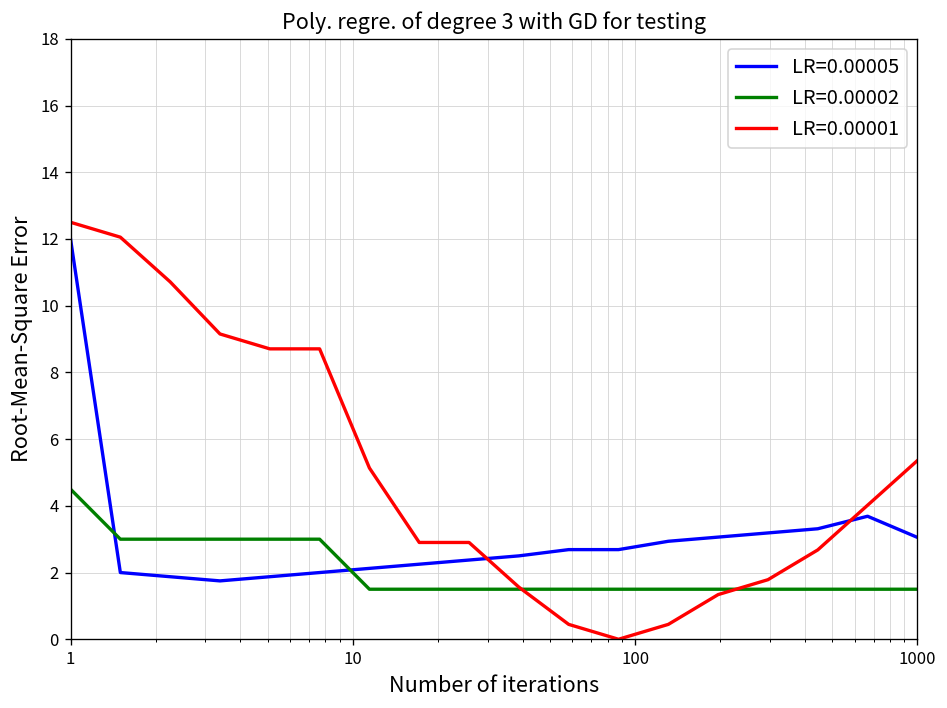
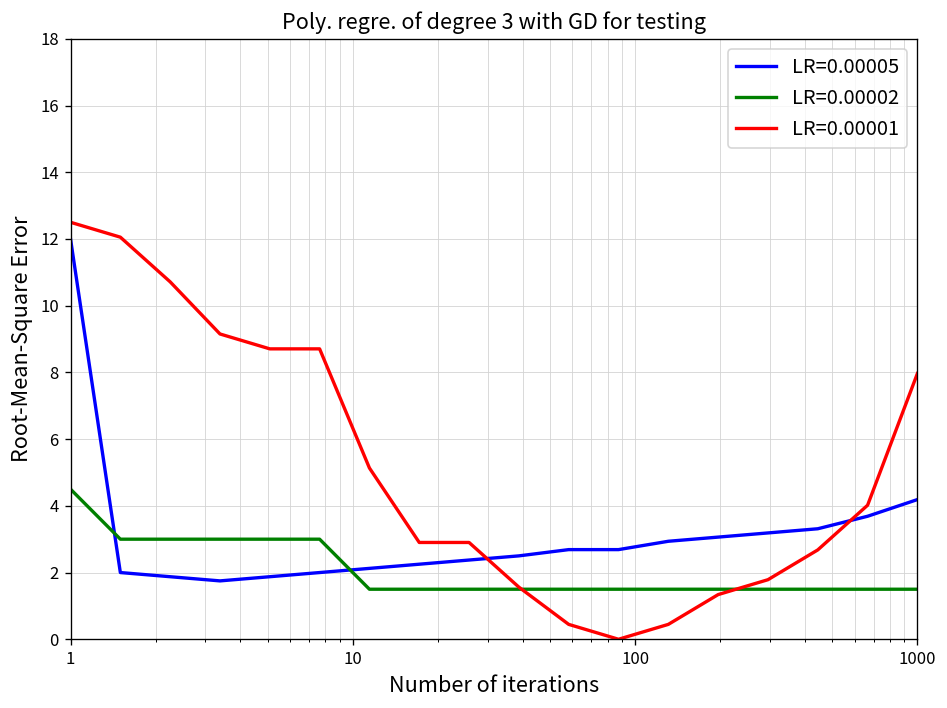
  {
    "LR=0.00005": {
      "1": 12.0,
-     "1000": 3.1
+     "1000": 4.2
    },
    "LR=0.00002": {
      "1": 4.5,
      "1000": 1.5
    },
    "LR=0.00001": {
      "1": 12.5,
-     "1000": 5.4
+     "1000": 8.0
    }
  }
